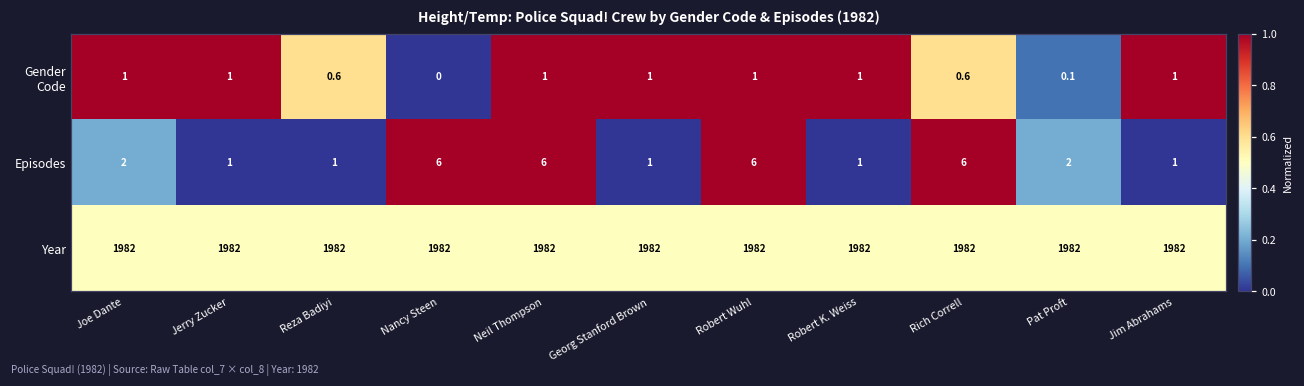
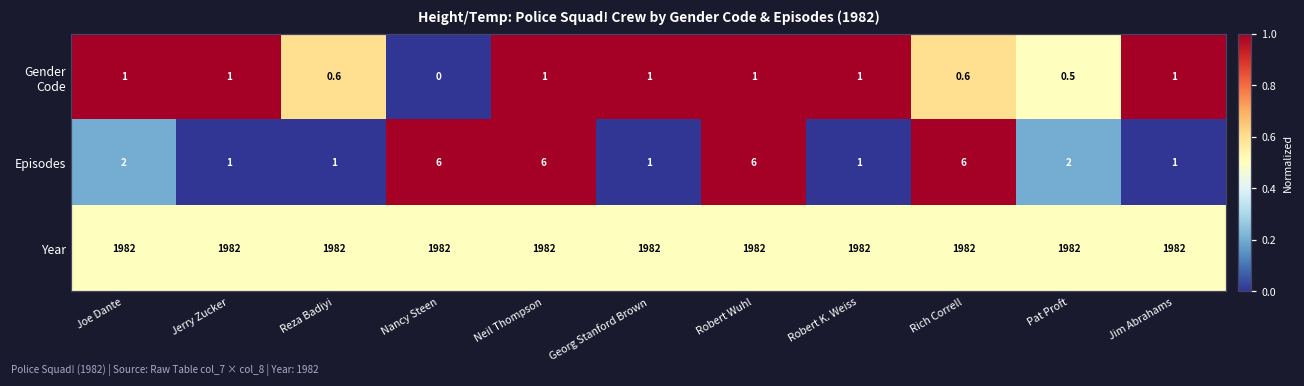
  {
    "Gender Code": {
      "Joe Dante": 1,
      "Jerry Zucker": 1,
      "Reza Badiyi": 0.6,
      "Nancy Steen": 0,
      "Neil Thompson": 1,
      "Georg Stanford Brown": 1,
      "Robert Wuhl": 1,
      "Robert K. Weiss": 1,
      "Rich Correll": 0.6,
-     "Pat Proft": 0.1,
+     "Pat Proft": 0.5,
      "Jim Abrahams": 1
    },
    "Episodes": {
      "Joe Dante": 2,
      "Jerry Zucker": 1,
      "Reza Badiyi": 1,
      "Nancy Steen": 6,
      "Neil Thompson": 6,
      "Georg Stanford Brown": 1,
      "Robert Wuhl": 6,
      "Robert K. Weiss": 1,
      "Rich Correll": 6,
      "Pat Proft": 2,
      "Jim Abrahams": 1
    },
    "Year": {
      "Joe Dante": 1982,
      "Jerry Zucker": 1982,
      "Reza Badiyi": 1982,
      "Nancy Steen": 1982,
      "Neil Thompson": 1982,
      "Georg Stanford Brown": 1982,
      "Robert Wuhl": 1982,
      "Robert K. Weiss": 1982,
      "Rich Correll": 1982,
      "Pat Proft": 1982,
      "Jim Abrahams": 1982
    }
  }
